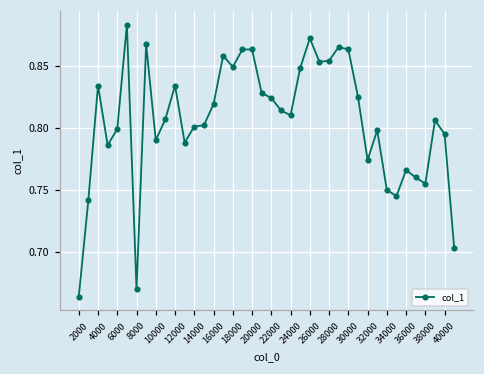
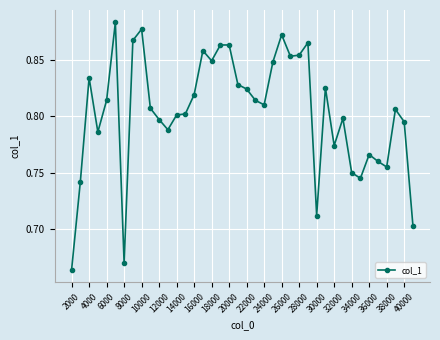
  {
    "2000": 0.664,
    "4000": 0.834,
-   "6000": 0.799,
+   "6000": 0.814,
    "8000": 0.670,
-   "10000": 0.790,
-   "12000": 0.834,
+   "10000": 0.877,
+   "12000": 0.797,
    "14000": 0.801,
    "16000": 0.819,
    "18000": 0.849,
    "20000": 0.863,
    "22000": 0.824,
    "24000": 0.810,
    "26000": 0.872,
    "28000": 0.854,
-   "30000": 0.863,
+   "30000": 0.712,
    "32000": 0.774,
    "34000": 0.750,
    "36000": 0.766,
    "38000": 0.755,
    "40000": 0.795
  }
